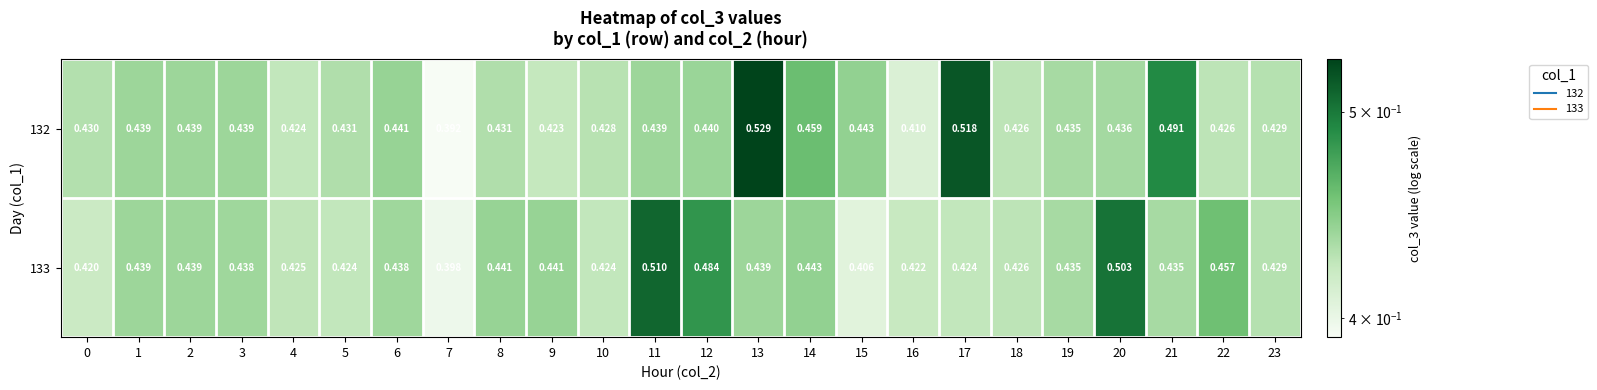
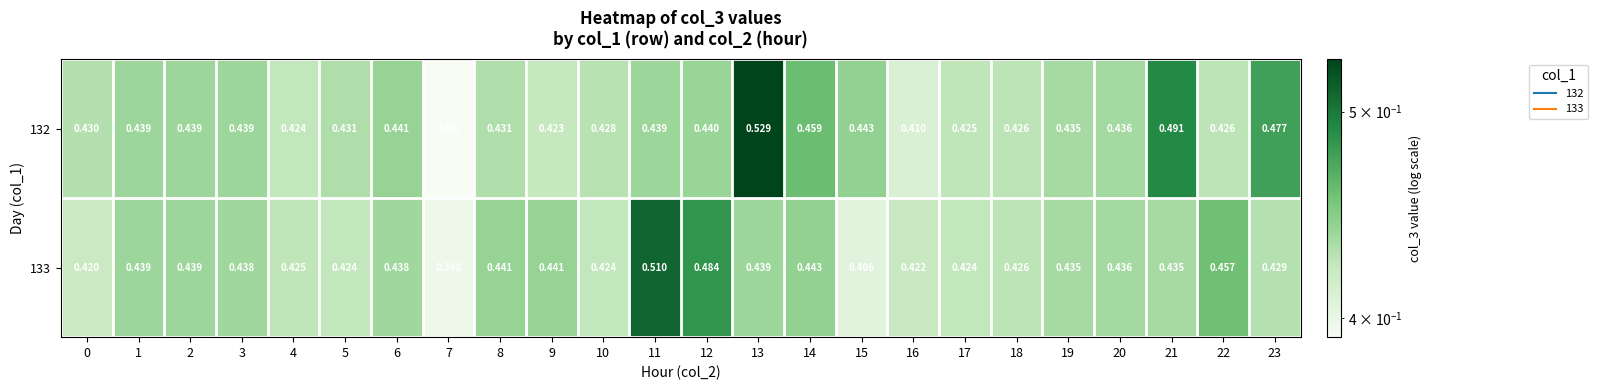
  {
    "132": {
      "0": 0.430,
      "1": 0.439,
      "2": 0.439,
      "3": 0.439,
      "4": 0.424,
      "5": 0.431,
      "6": 0.441,
      "8": 0.431,
      "9": 0.423,
      "10": 0.428,
      "11": 0.439,
      "12": 0.440,
      "13": 0.529,
      "14": 0.459,
      "15": 0.443,
-     "17": 0.518,
+     "17": 0.425,
      "18": 0.426,
      "19": 0.435,
      "20": 0.436,
      "21": 0.491,
      "22": 0.426,
-     "23": 0.429
+     "23": 0.477
    },
    "133": {
      "0": 0.420,
      "1": 0.439,
      "2": 0.439,
      "3": 0.438,
      "4": 0.425,
      "5": 0.424,
      "6": 0.438,
      "8": 0.441,
      "9": 0.441,
      "10": 0.424,
      "11": 0.510,
      "12": 0.484,
      "13": 0.439,
      "14": 0.443,
      "16": 0.422,
      "17": 0.424,
      "18": 0.426,
      "19": 0.435,
-     "20": 0.503,
+     "20": 0.436,
      "21": 0.435,
      "22": 0.457,
      "23": 0.429
    }
  }
